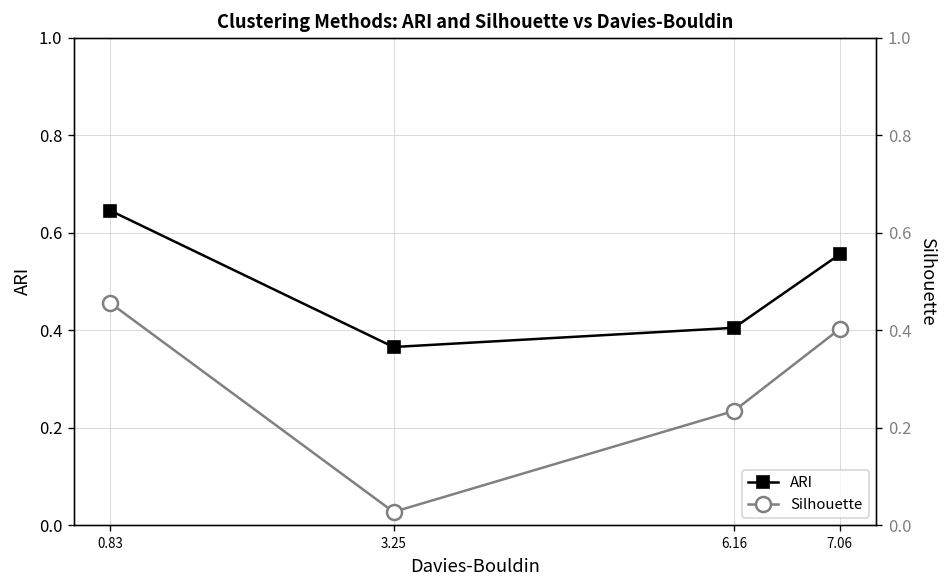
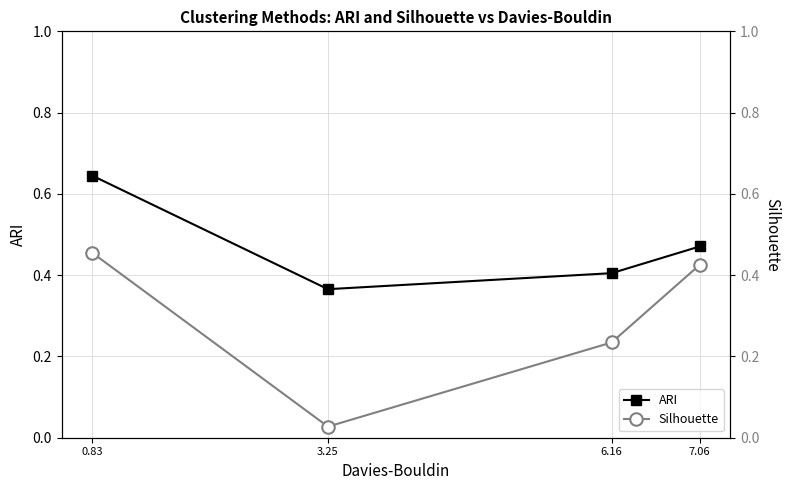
  {
    "ARI": {
      "0.83": 0.65,
      "3.25": 0.37,
      "6.16": 0.40,
-     "7.06": 0.56
+     "7.06": 0.47
    },
    "Silhouette": {
      "0.83": 0.46,
      "3.25": 0.03,
      "6.16": 0.23,
-     "7.06": 0.40
+     "7.06": 0.43
    }
  }
